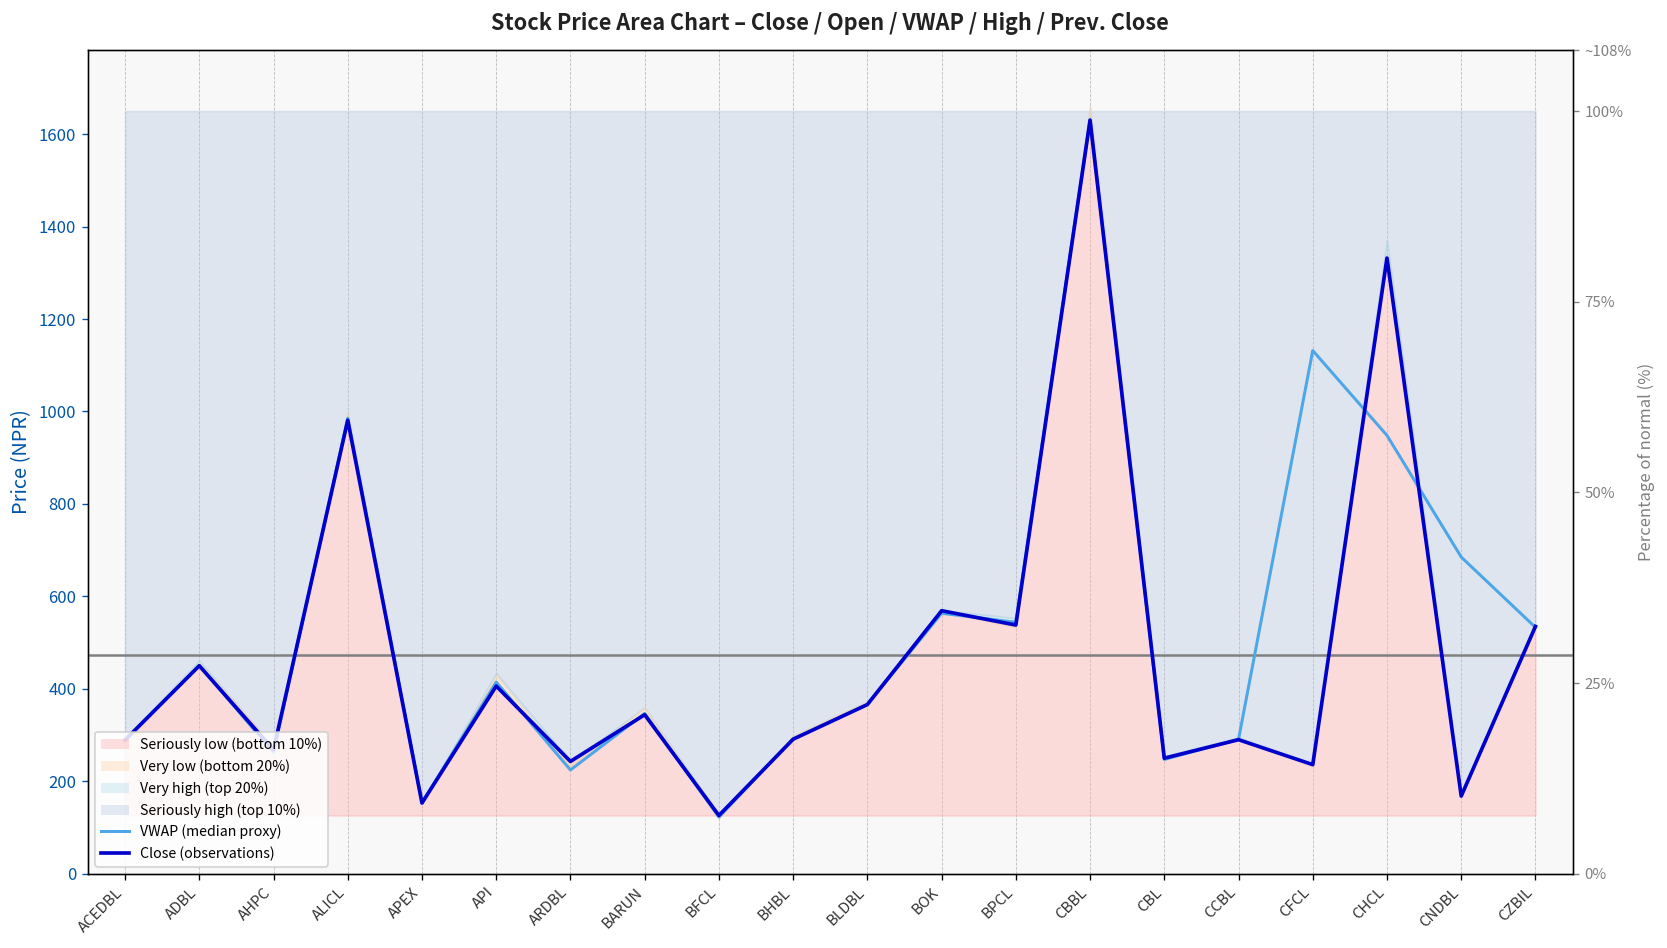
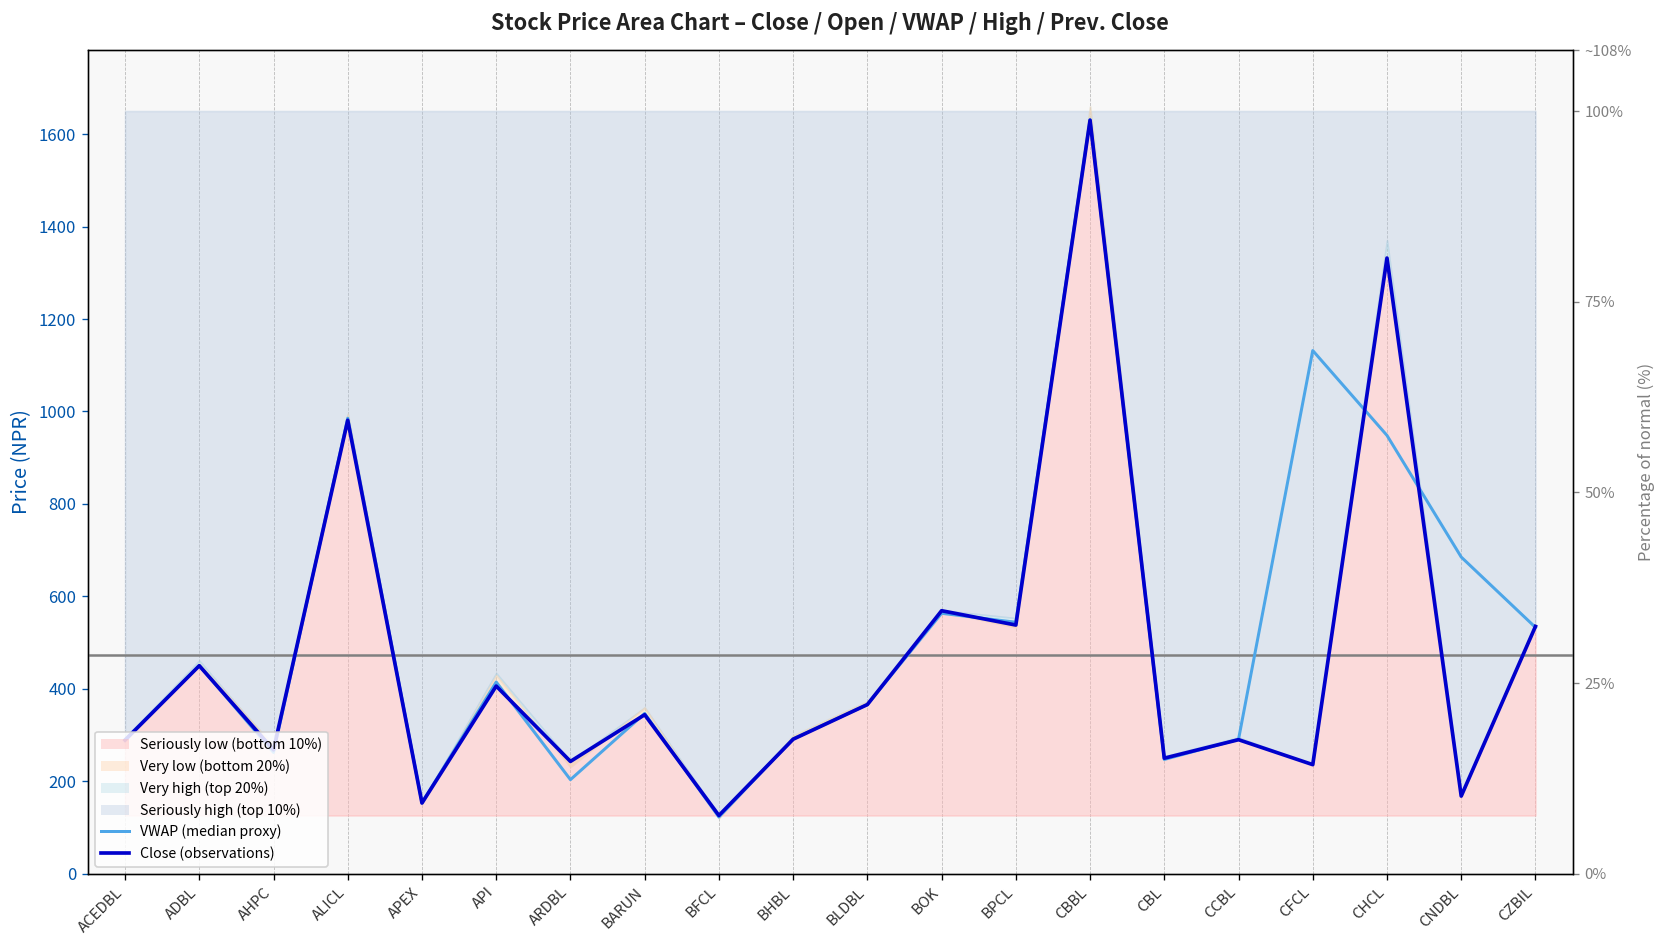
  {
    "VWAP (median proxy)": {
      "API": 410,
-     "ARDBL": 220,
+     "ARDBL": 200,
      "CFCL": 1130,
      "CHCL": 950,
      "CNDBL": 690
    }
  }
